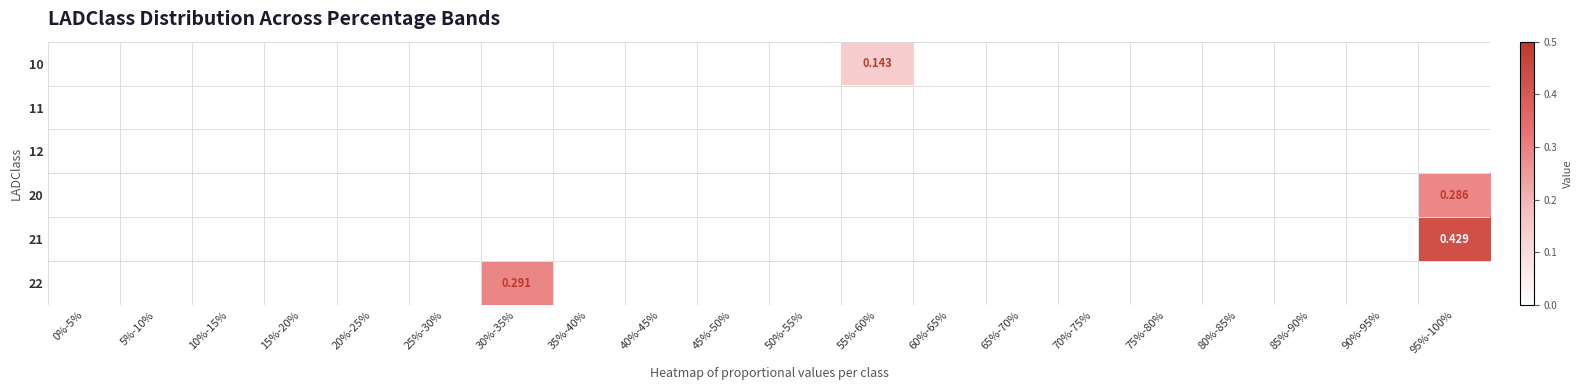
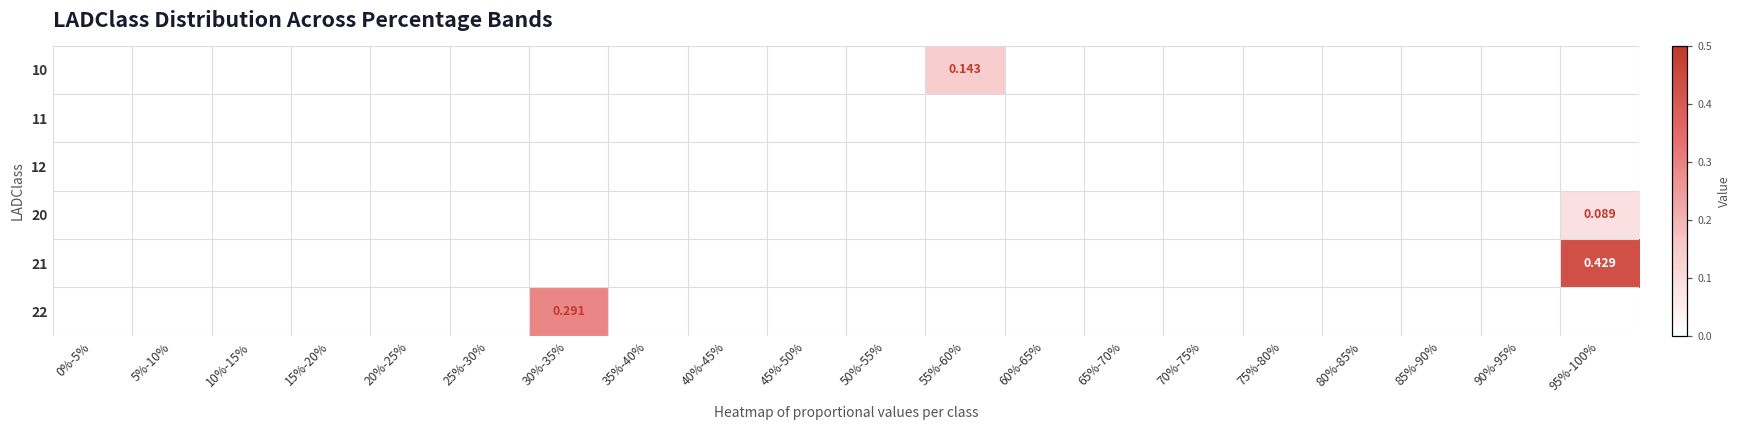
  {
    "10": {
      "55%-60%": 0.143
    },
    "20": {
-     "95%-100%": 0.286
+     "95%-100%": 0.089
    },
    "21": {
      "95%-100%": 0.429
    },
    "22": {
      "30%-35%": 0.291
    }
  }
